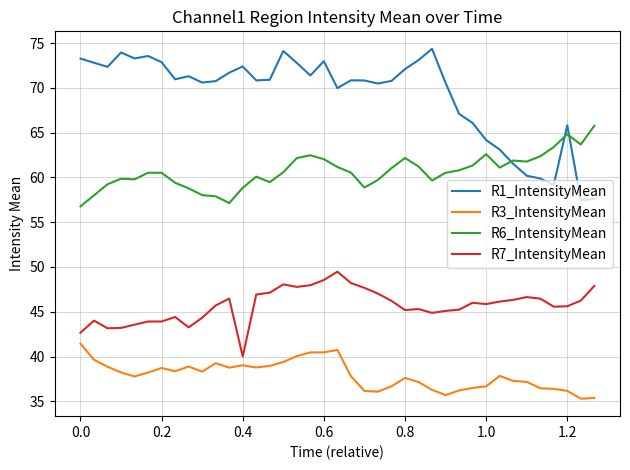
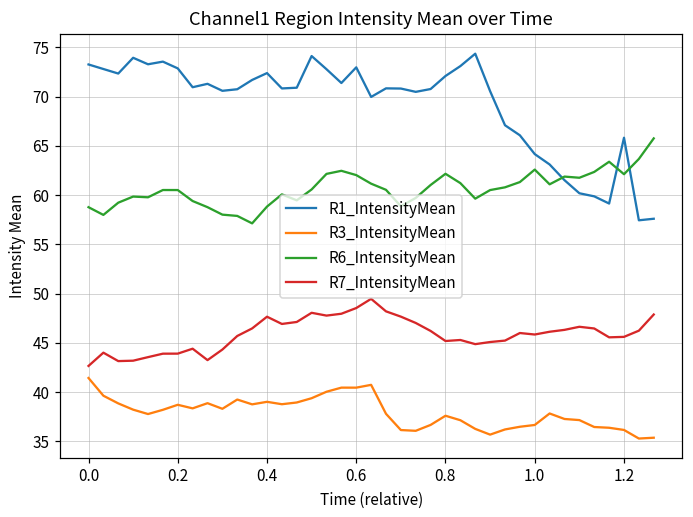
  {
    "R1_IntensityMean": {
      "0.0": 73,
      "0.2": 73,
      "0.4": 72,
      "0.6": 73,
      "0.8": 72,
      "1.0": 64,
      "1.2": 66
    },
    "R3_IntensityMean": {
      "0.0": 41,
      "0.2": 39,
      "0.4": 39,
      "0.6": 40,
      "0.8": 38,
      "1.0": 37,
      "1.2": 36
    },
    "R6_IntensityMean": {
-     "0.0": 57,
+     "0.0": 59,
      "0.2": 61,
      "0.4": 59,
      "0.6": 62,
      "0.8": 62,
      "1.0": 63,
-     "1.2": 65
+     "1.2": 62
    },
    "R7_IntensityMean": {
      "0.0": 43,
      "0.2": 44,
-     "0.4": 40,
+     "0.4": 48,
      "0.6": 49,
      "0.8": 45,
      "1.0": 46,
      "1.2": 46
    }
  }
